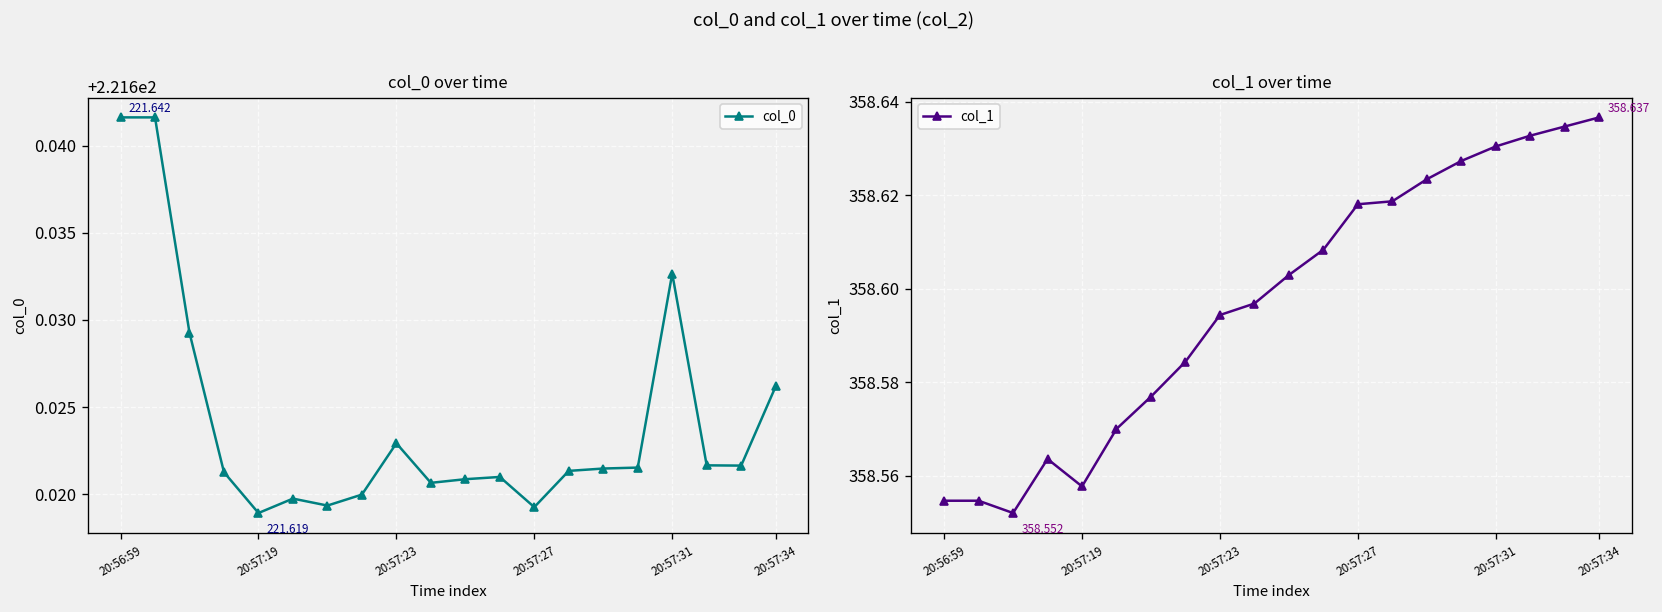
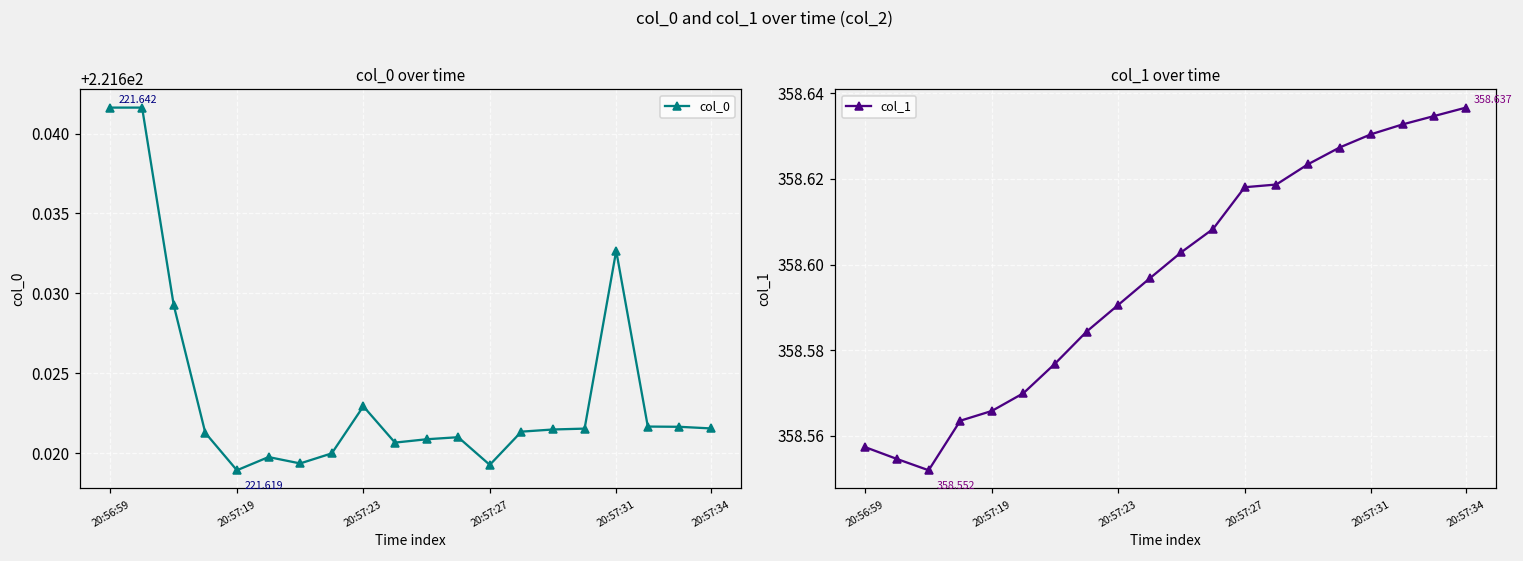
  {
    "col_0 over time": {
      "20:57:23": 221.6229,
      "20:57:27": 221.6193,
      "20:57:31": 221.6327,
-     "20:57:34": 221.6262
+     "20:57:34": 221.6215
    },
    "col_1 over time": {
-     "20:56:59": 358.555,
-     "20:57:19": 358.558,
-     "20:57:23": 358.594,
+     "20:56:59": 358.557,
+     "20:57:19": 358.566,
+     "20:57:23": 358.591,
      "20:57:27": 358.618,
      "20:57:31": 358.630
    }
  }
